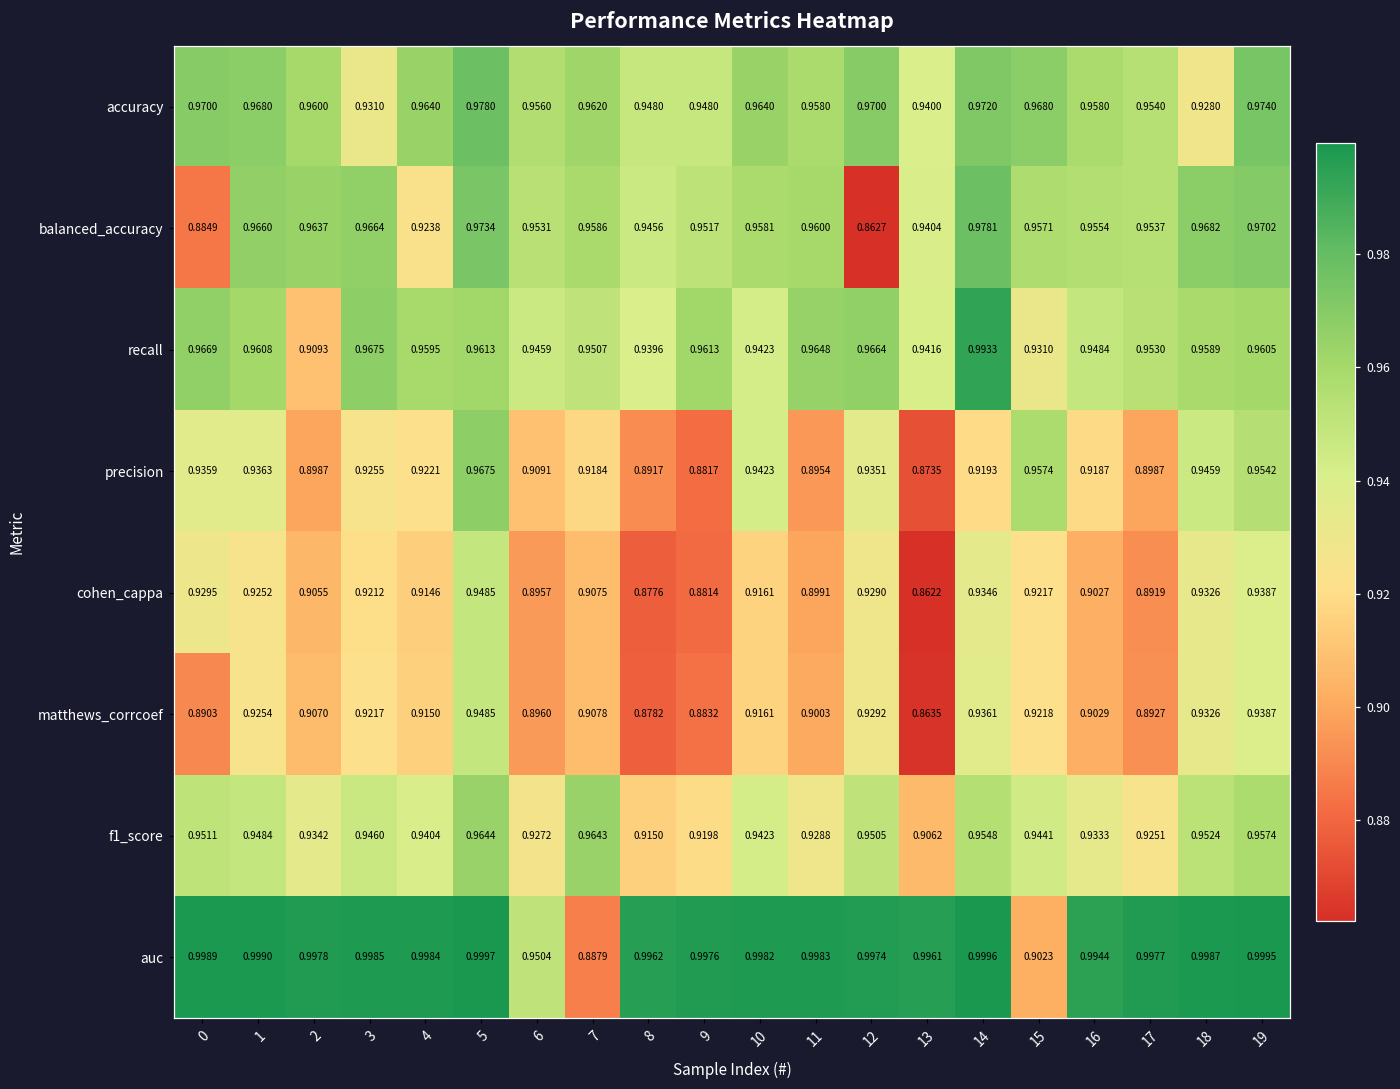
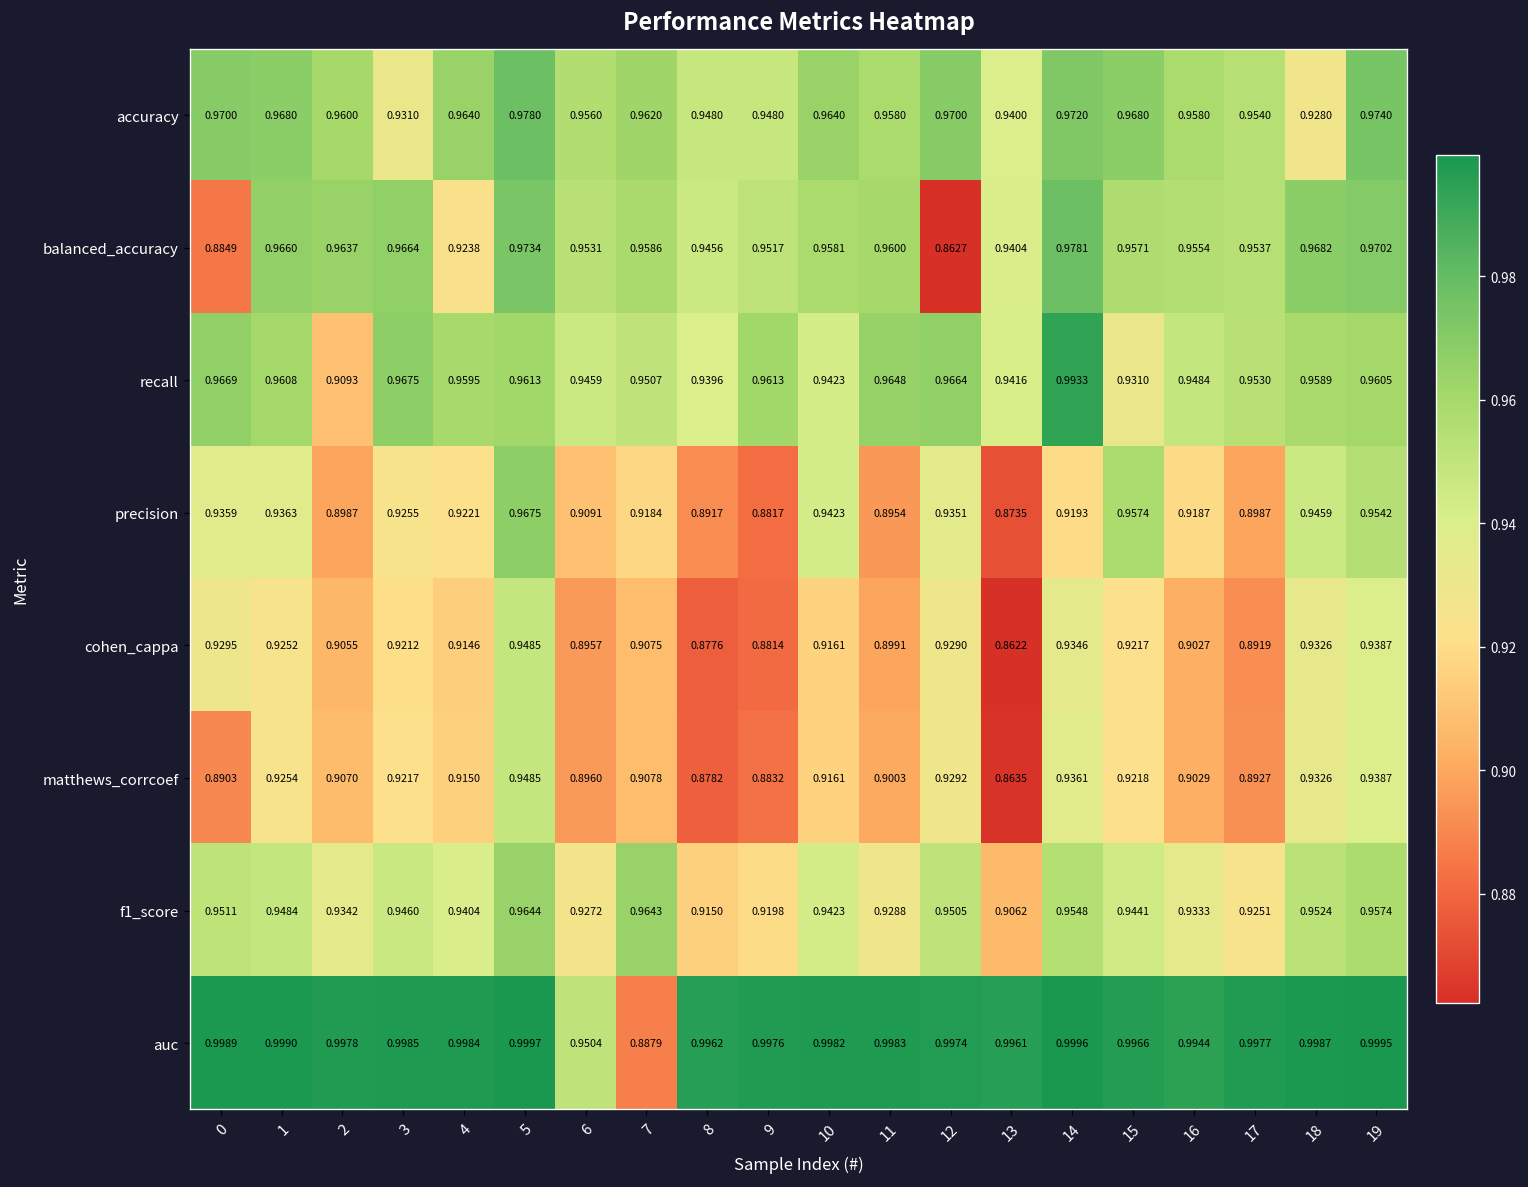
  {
    "accuracy": {
      "0": 0.9700,
      "1": 0.9680,
      "2": 0.9600,
      "3": 0.9310,
      "4": 0.9640,
      "5": 0.9780,
      "6": 0.9560,
      "7": 0.9620,
      "8": 0.9480,
      "9": 0.9480,
      "10": 0.9640,
      "11": 0.9580,
      "12": 0.9700,
      "13": 0.9400,
      "14": 0.9720,
      "15": 0.9680,
      "16": 0.9580,
      "17": 0.9540,
      "18": 0.9280,
      "19": 0.9740
    },
    "balanced_accuracy": {
      "0": 0.8849,
      "1": 0.9660,
      "2": 0.9637,
      "3": 0.9664,
      "4": 0.9238,
      "5": 0.9734,
      "6": 0.9531,
      "7": 0.9586,
      "8": 0.9456,
      "9": 0.9517,
      "10": 0.9581,
      "11": 0.9600,
      "12": 0.8627,
      "13": 0.9404,
      "14": 0.9781,
      "15": 0.9571,
      "16": 0.9554,
      "17": 0.9537,
      "18": 0.9682,
      "19": 0.9702
    },
    "recall": {
      "0": 0.9669,
      "1": 0.9608,
      "2": 0.9093,
      "3": 0.9675,
      "4": 0.9595,
      "5": 0.9613,
      "6": 0.9459,
      "7": 0.9507,
      "8": 0.9396,
      "9": 0.9613,
      "10": 0.9423,
      "11": 0.9648,
      "12": 0.9664,
      "13": 0.9416,
      "14": 0.9933,
      "15": 0.9310,
      "16": 0.9484,
      "17": 0.9530,
      "18": 0.9589,
      "19": 0.9605
    },
    "precision": {
      "0": 0.9359,
      "1": 0.9363,
      "2": 0.8987,
      "3": 0.9255,
      "4": 0.9221,
      "5": 0.9675,
      "6": 0.9091,
      "7": 0.9184,
      "8": 0.8917,
      "9": 0.8817,
      "10": 0.9423,
      "11": 0.8954,
      "12": 0.9351,
      "13": 0.8735,
      "14": 0.9193,
      "15": 0.9574,
      "16": 0.9187,
      "17": 0.8987,
      "18": 0.9459,
      "19": 0.9542
    },
    "cohen_cappa": {
      "0": 0.9295,
      "1": 0.9252,
      "2": 0.9055,
      "3": 0.9212,
      "4": 0.9146,
      "5": 0.9485,
      "6": 0.8957,
      "7": 0.9075,
      "8": 0.8776,
      "9": 0.8814,
      "10": 0.9161,
      "11": 0.8991,
      "12": 0.9290,
      "13": 0.8622,
      "14": 0.9346,
      "15": 0.9217,
      "16": 0.9027,
      "17": 0.8919,
      "18": 0.9326,
      "19": 0.9387
    },
    "matthews_corrcoef": {
      "0": 0.8903,
      "1": 0.9254,
      "2": 0.9070,
      "3": 0.9217,
      "4": 0.9150,
      "5": 0.9485,
      "6": 0.8960,
      "7": 0.9078,
      "8": 0.8782,
      "9": 0.8832,
      "10": 0.9161,
      "11": 0.9003,
      "12": 0.9292,
      "13": 0.8635,
      "14": 0.9361,
      "15": 0.9218,
      "16": 0.9029,
      "17": 0.8927,
      "18": 0.9326,
      "19": 0.9387
    },
    "f1_score": {
      "0": 0.9511,
      "1": 0.9484,
      "2": 0.9342,
      "3": 0.9460,
      "4": 0.9404,
      "5": 0.9644,
      "6": 0.9272,
      "7": 0.9643,
      "8": 0.9150,
      "9": 0.9198,
      "10": 0.9423,
      "11": 0.9288,
      "12": 0.9505,
      "13": 0.9062,
      "14": 0.9548,
      "15": 0.9441,
      "16": 0.9333,
      "17": 0.9251,
      "18": 0.9524,
      "19": 0.9574
    },
    "auc": {
      "0": 0.9989,
      "1": 0.9990,
      "2": 0.9978,
      "3": 0.9985,
      "4": 0.9984,
      "5": 0.9997,
      "6": 0.9504,
      "7": 0.8879,
      "8": 0.9962,
      "9": 0.9976,
      "10": 0.9982,
      "11": 0.9983,
      "12": 0.9974,
      "13": 0.9961,
      "14": 0.9996,
-     "15": 0.9023,
+     "15": 0.9966,
      "16": 0.9944,
      "17": 0.9977,
      "18": 0.9987,
      "19": 0.9995
    }
  }
